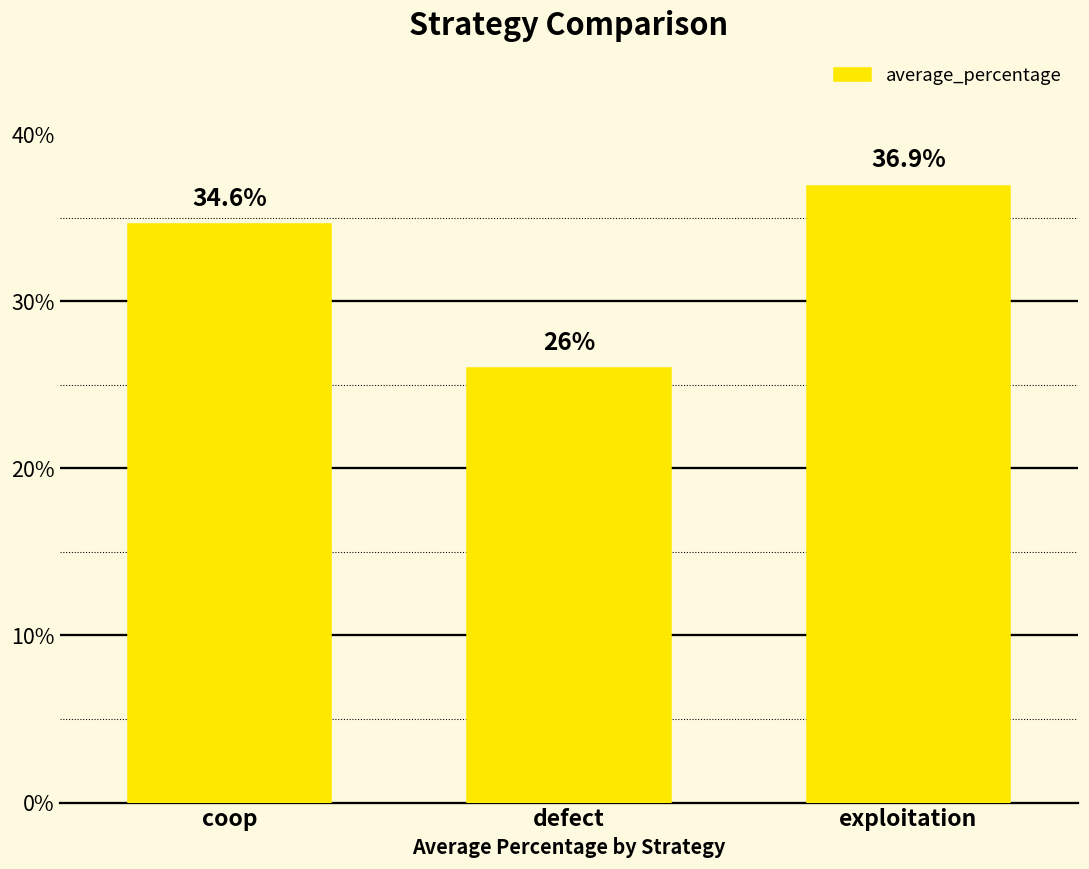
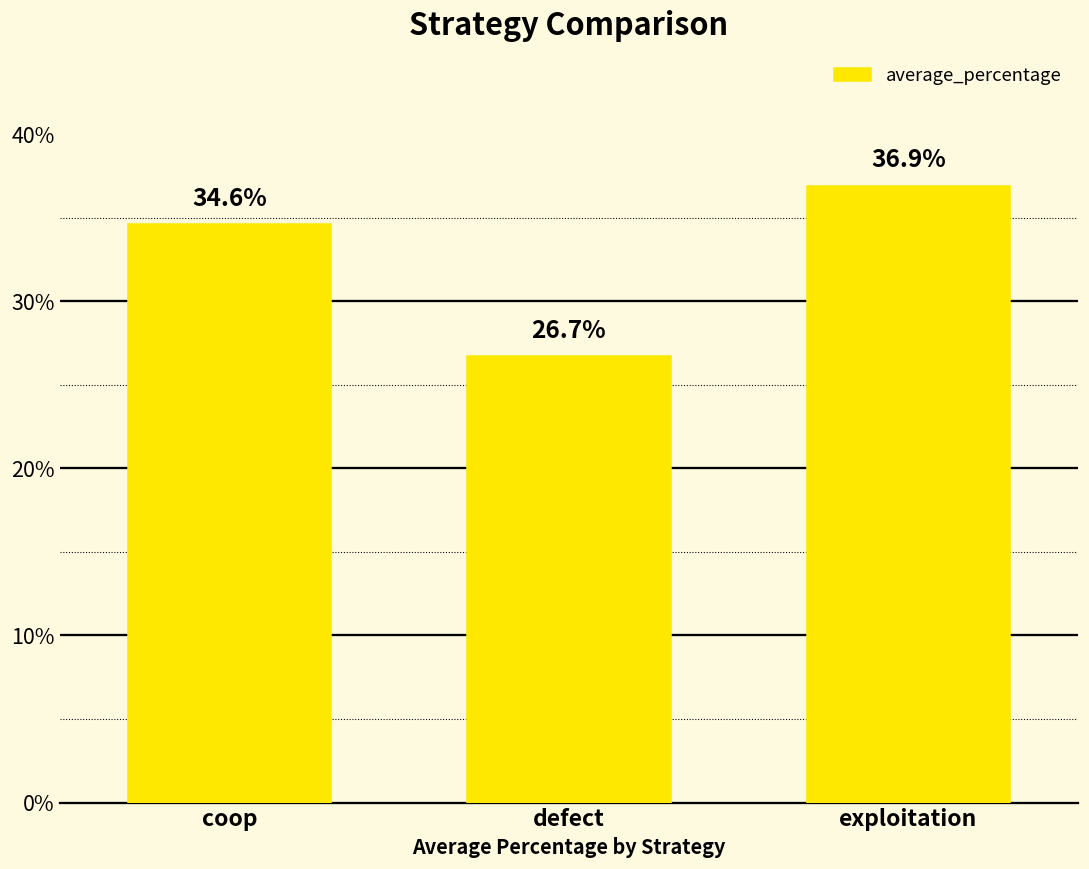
  {
    "coop": "34.6%",
-   "defect": "26%",
+   "defect": "26.7%",
    "exploitation": "36.9%"
  }
